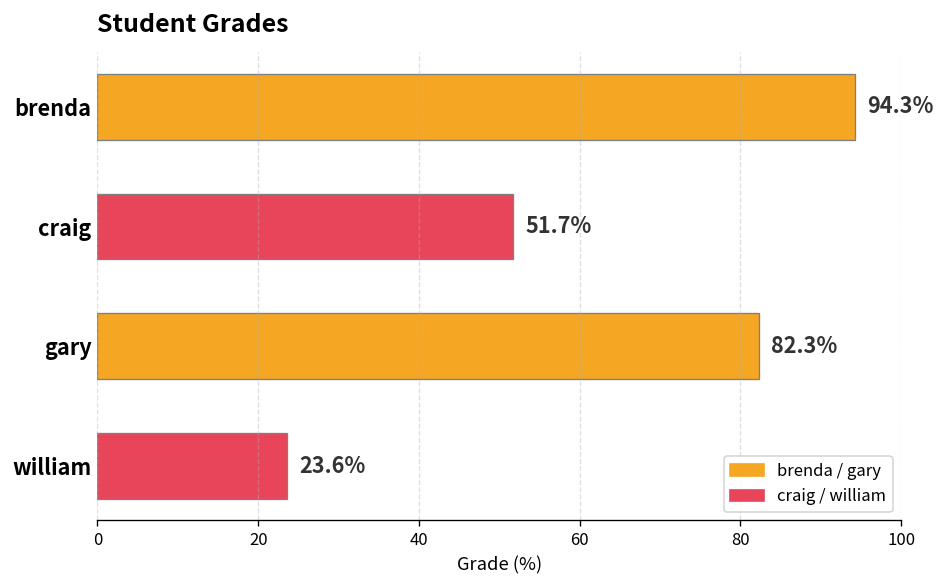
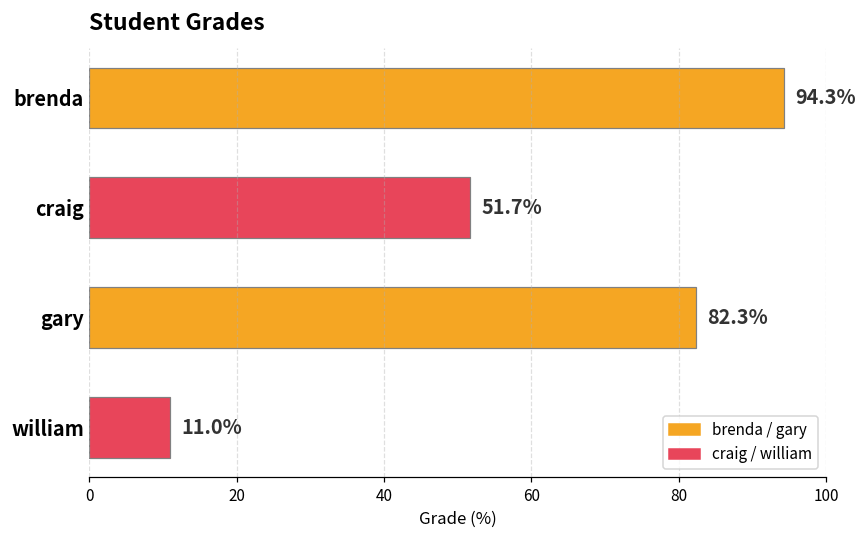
  {
    "brenda": "94.3%",
    "craig": "51.7%",
    "gary": "82.3%",
-   "william": "23.6%"
+   "william": "11.0%"
  }
